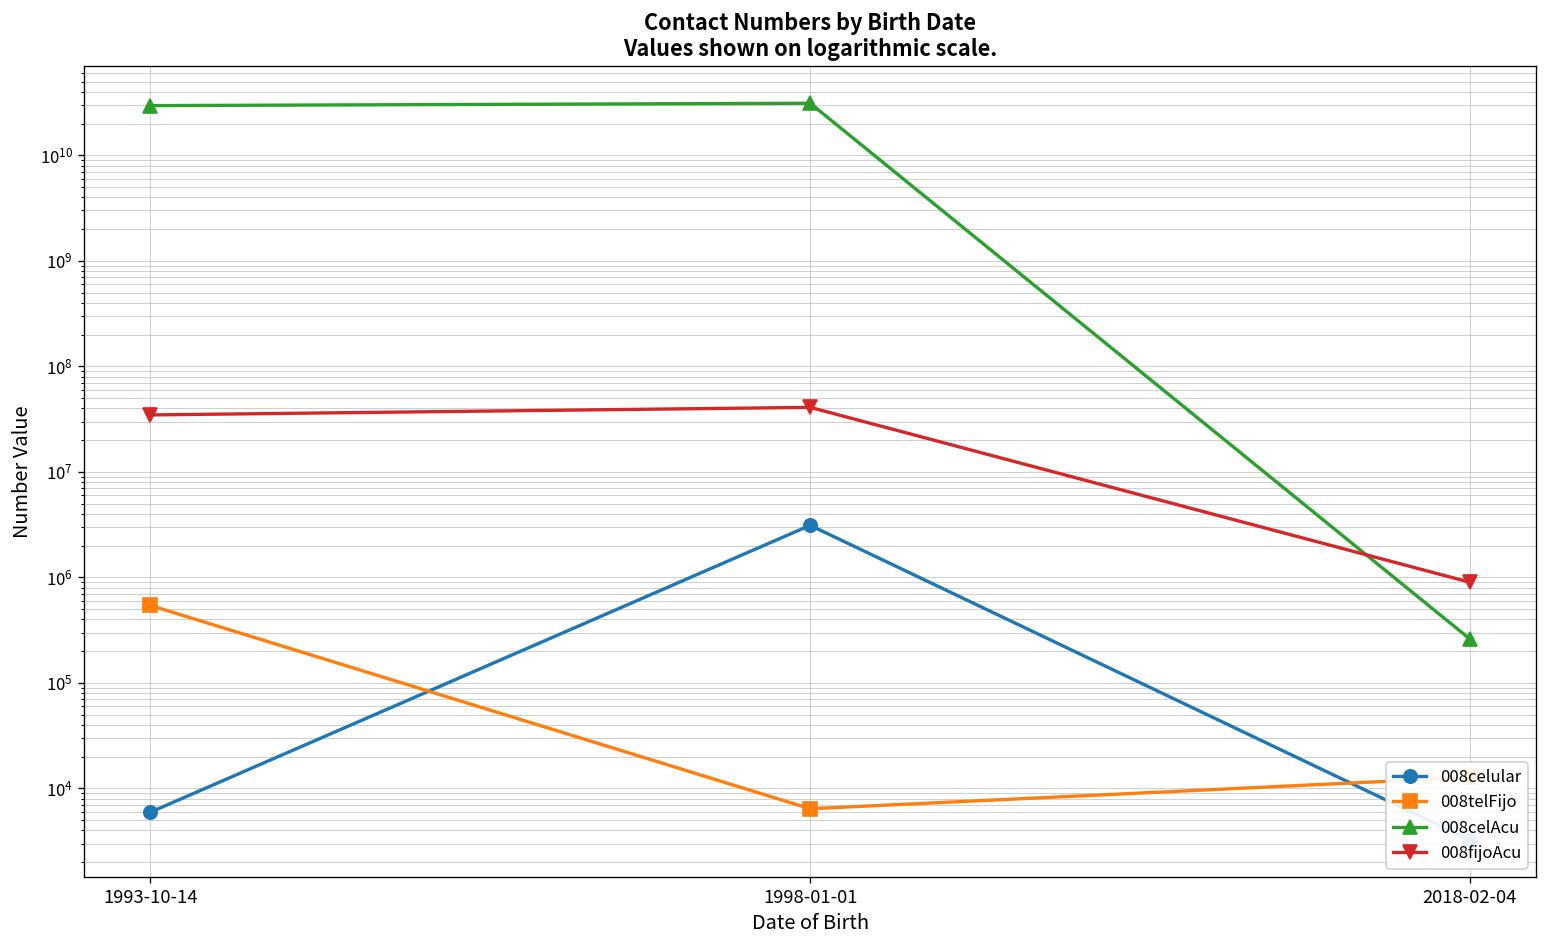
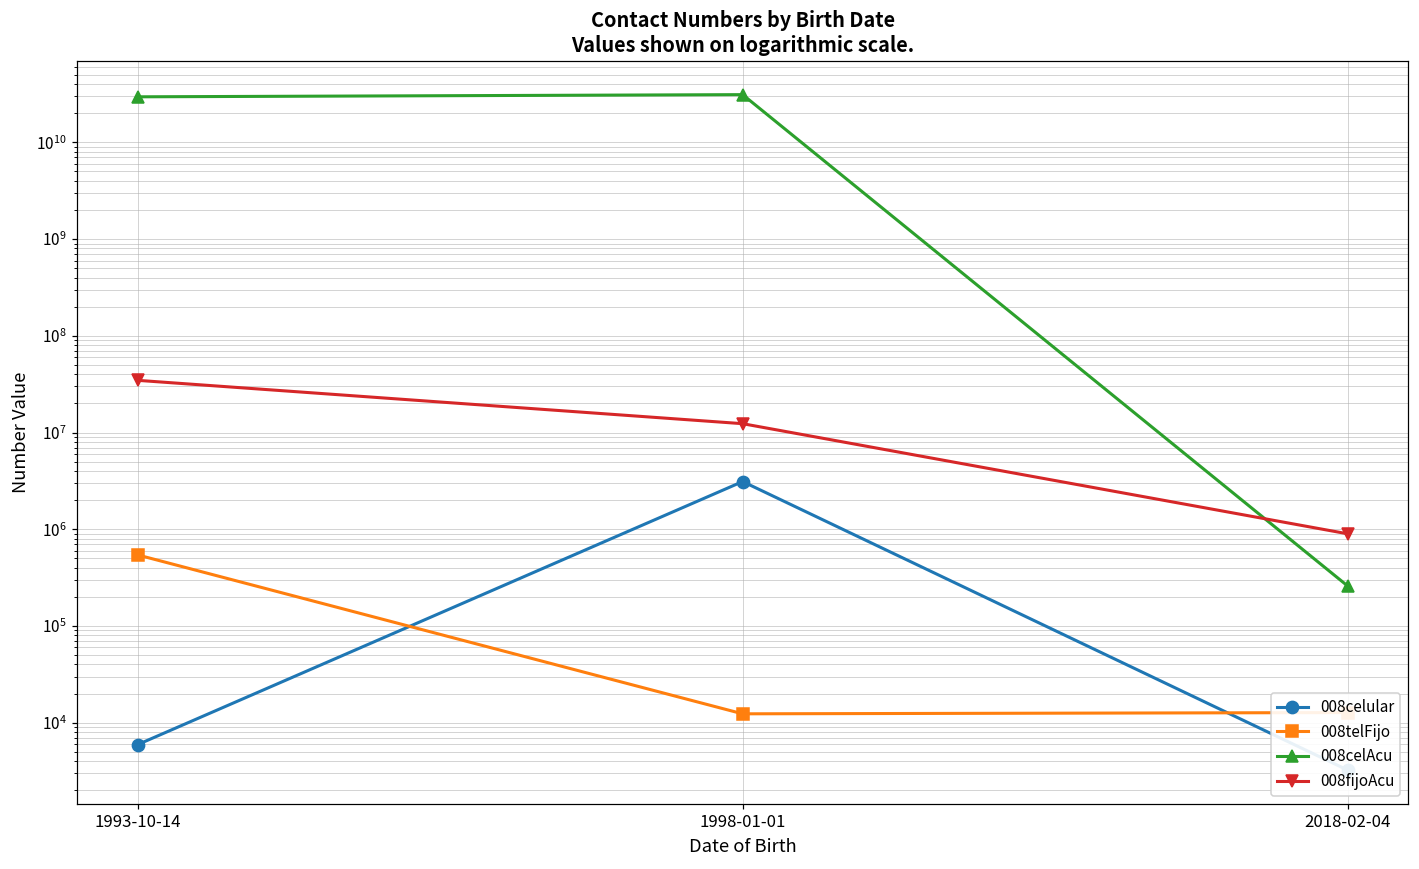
  {
    "008celular": {
      "1993-10-14": 6000,
      "1998-01-01": 3100000
    },
    "008telFijo": {
      "1993-10-14": 500000,
-     "1998-01-01": 6000
+     "1998-01-01": 12000
    },
    "008celAcu": {
      "1993-10-14": 30000000000,
      "1998-01-01": 31000000000,
      "2018-02-04": 260000
    },
    "008fijoAcu": {
      "1993-10-14": 35000000,
-     "1998-01-01": 40000000,
+     "1998-01-01": 12000000,
      "2018-02-04": 900000
    }
  }
